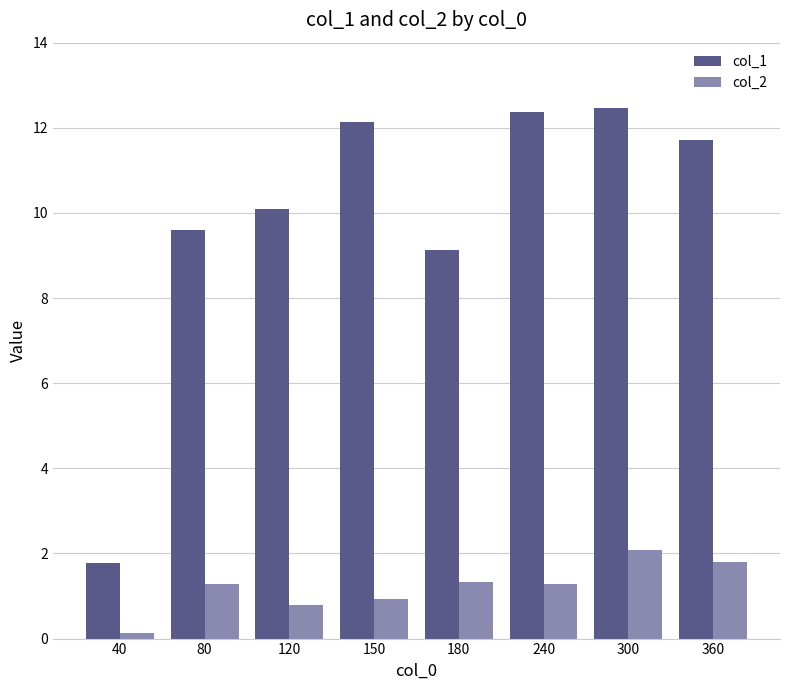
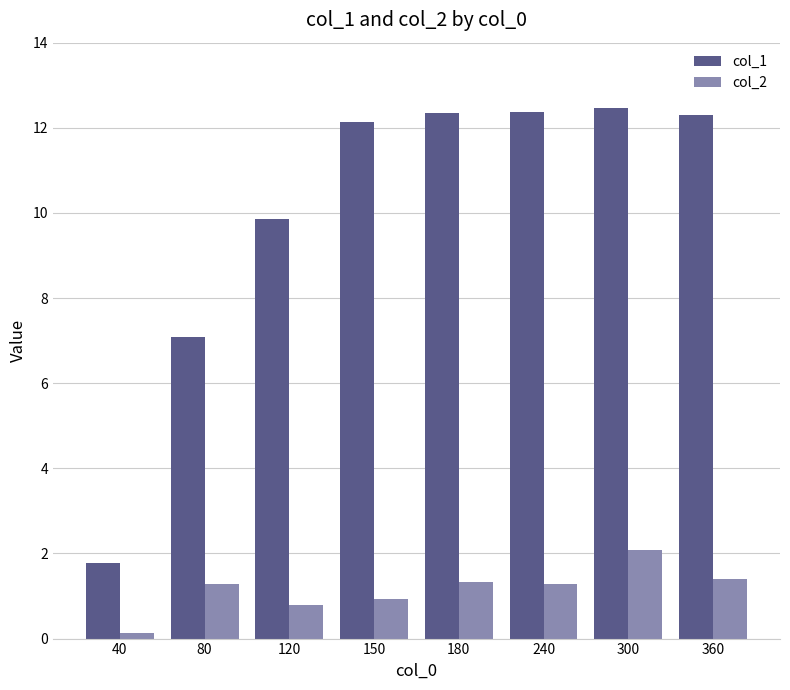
  {
    "col_1": {
      "40": 1.8,
-     "80": 9.6,
-     "120": 10.1,
+     "80": 7.1,
+     "120": 9.9,
      "150": 12.1,
-     "180": 9.1,
+     "180": 12.3,
      "240": 12.4,
      "300": 12.5,
-     "360": 11.7
+     "360": 12.3
    },
    "col_2": {
      "40": 0.1,
      "80": 1.3,
      "120": 0.8,
      "150": 0.9,
      "180": 1.3,
      "240": 1.3,
      "300": 2.1,
-     "360": 1.8
+     "360": 1.4
    }
  }
